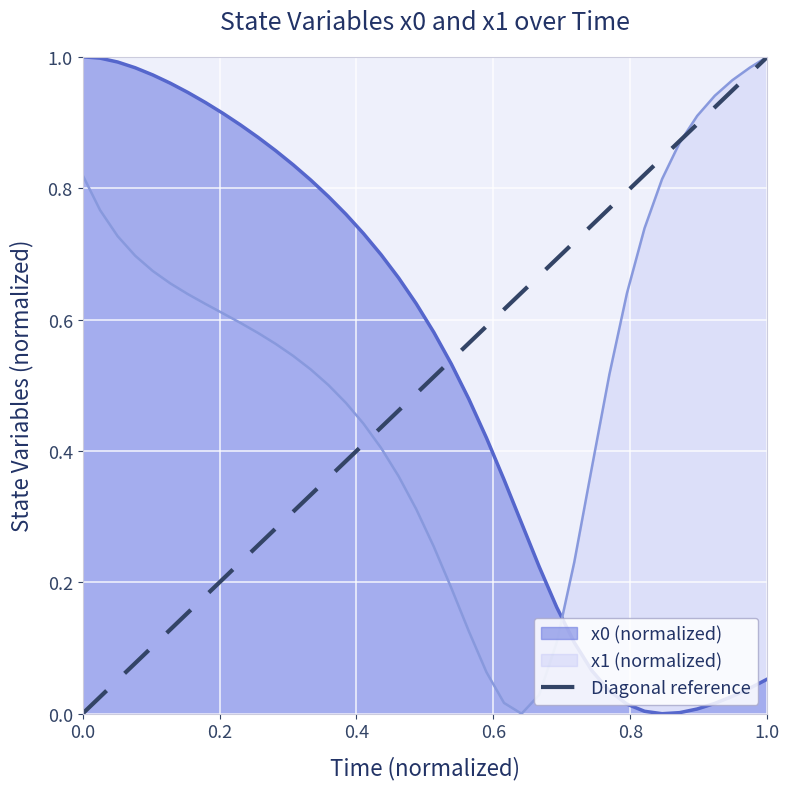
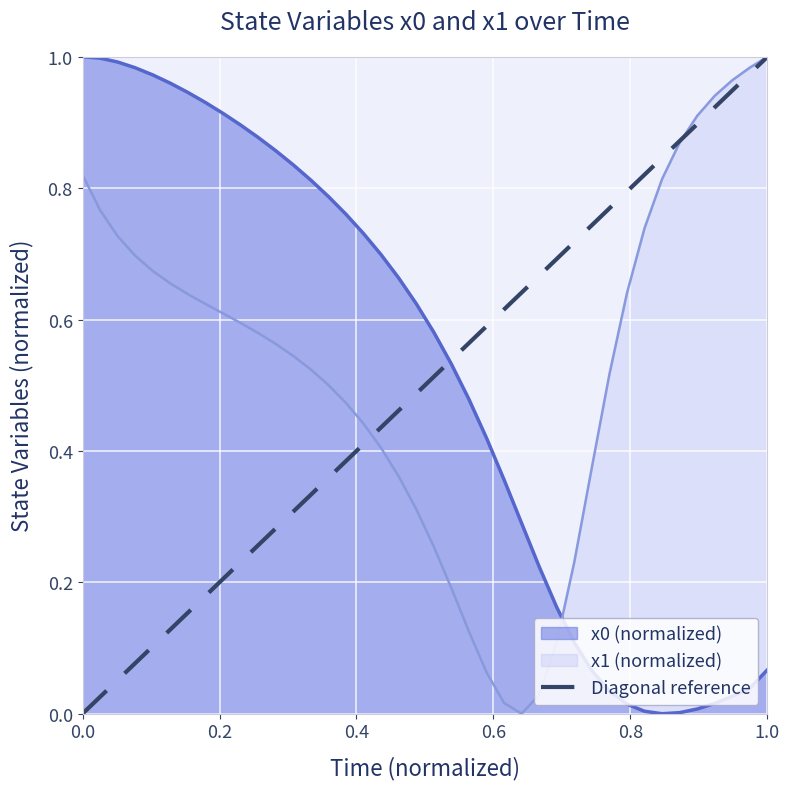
  {
    "x0 (normalized)": {
      "0.0": 1.00,
-     "1.0": 0.05
+     "1.0": 0.07
    },
    "x1 (normalized)": {
      "0.0": 0.82
    },
    "Diagonal reference": {
      "0.0": 0.00
    }
  }
